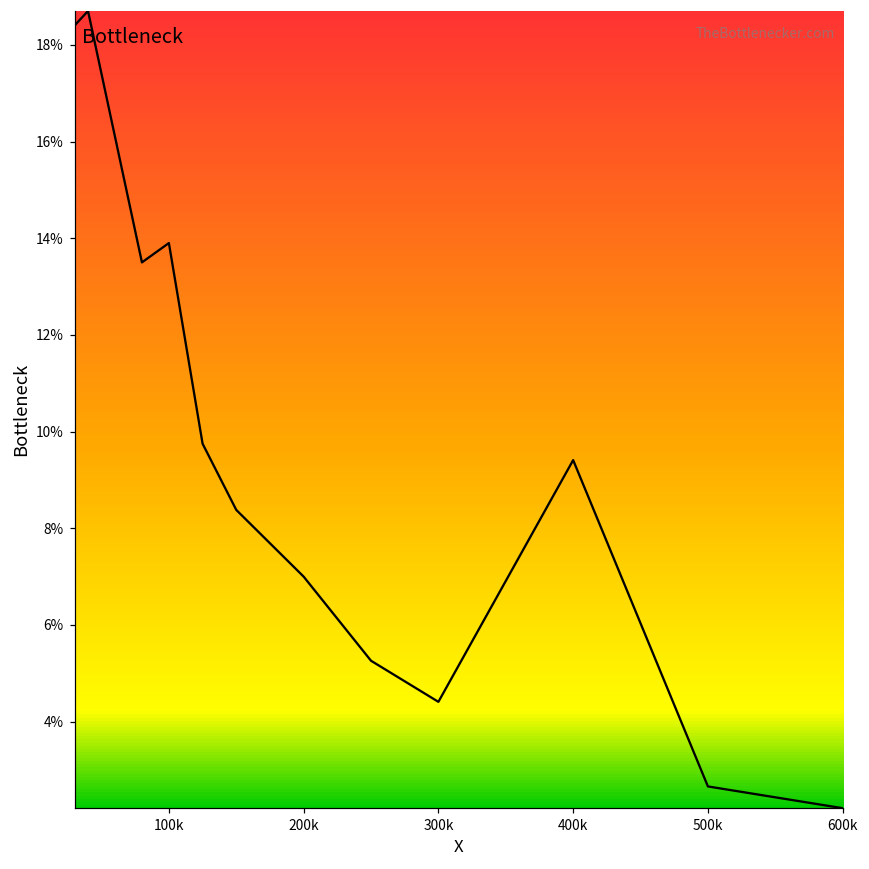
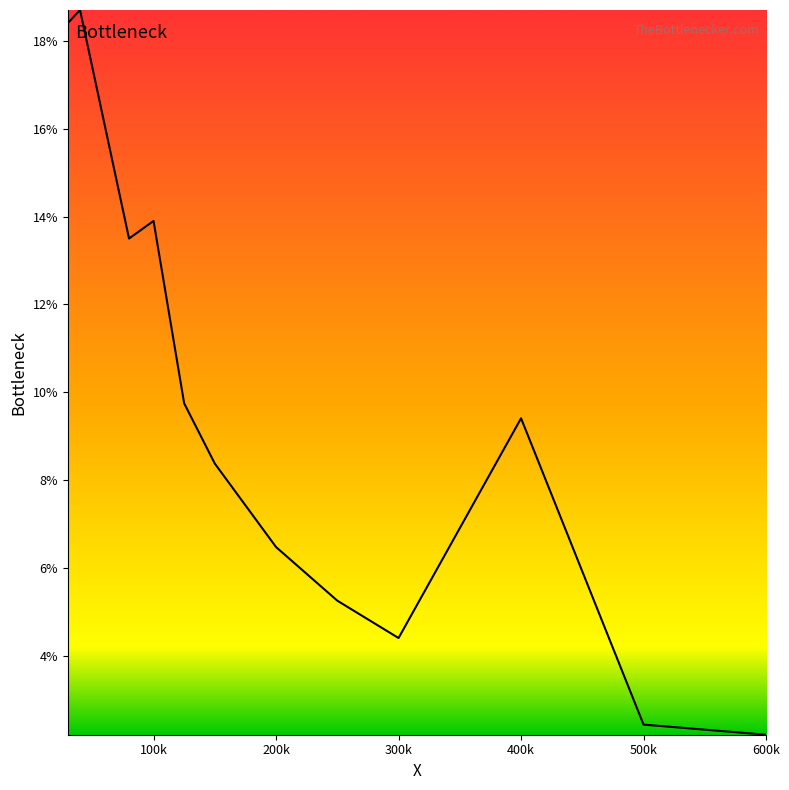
  {
    "100k": "13.9%",
-   "200k": "7.0%",
+   "200k": "6.5%",
    "300k": "4.4%",
    "400k": "9.4%",
-   "500k": "2.7%",
+   "500k": "2.4%",
    "600k": "2.2%"
  }
